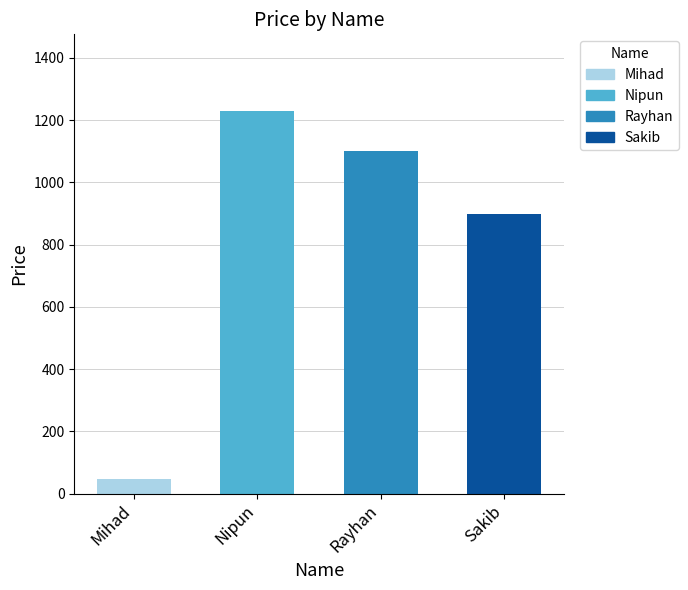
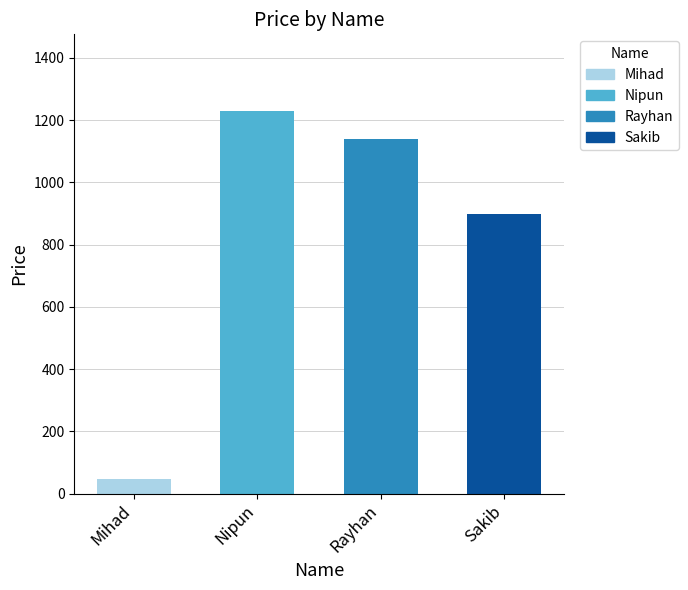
  {
    "Mihad": 50,
    "Nipun": 1230,
-   "Rayhan": 1100,
+   "Rayhan": 1140,
    "Sakib": 900
  }
